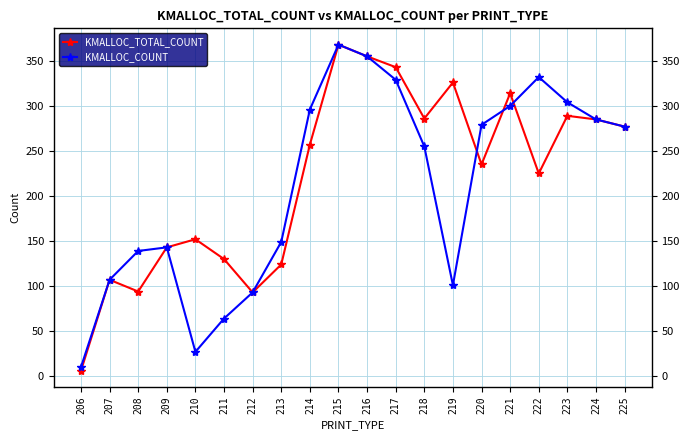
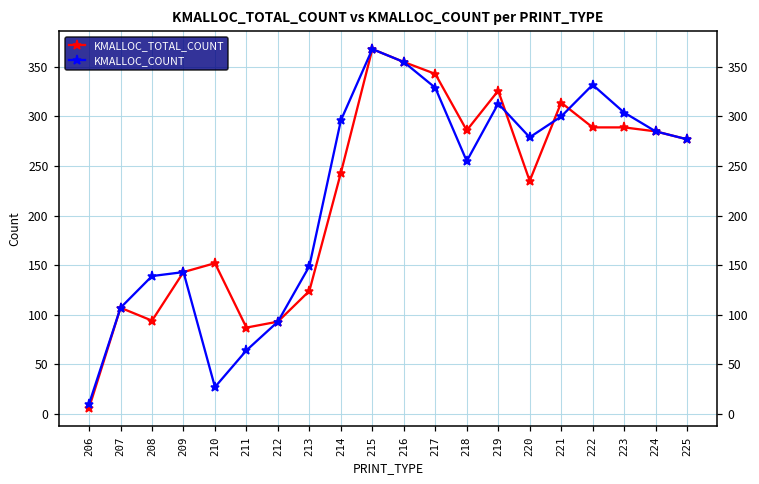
  {
    "KMALLOC_TOTAL_COUNT": {
      "206": 10,
      "208": 90,
      "210": 150,
-     "211": 130,
+     "211": 90,
      "213": 120,
-     "214": 260,
+     "214": 240,
      "217": 340,
      "218": 290,
      "219": 330,
      "220": 240,
      "221": 310,
-     "222": 230,
+     "222": 290,
      "223": 290
    },
    "KMALLOC_COUNT": {
      "206": 10,
      "208": 140,
      "210": 30,
      "211": 60,
      "213": 150,
      "214": 300,
      "217": 330,
      "218": 260,
-     "219": 100,
+     "219": 310,
      "220": 280,
      "221": 300,
      "222": 330,
      "223": 300
    }
  }
